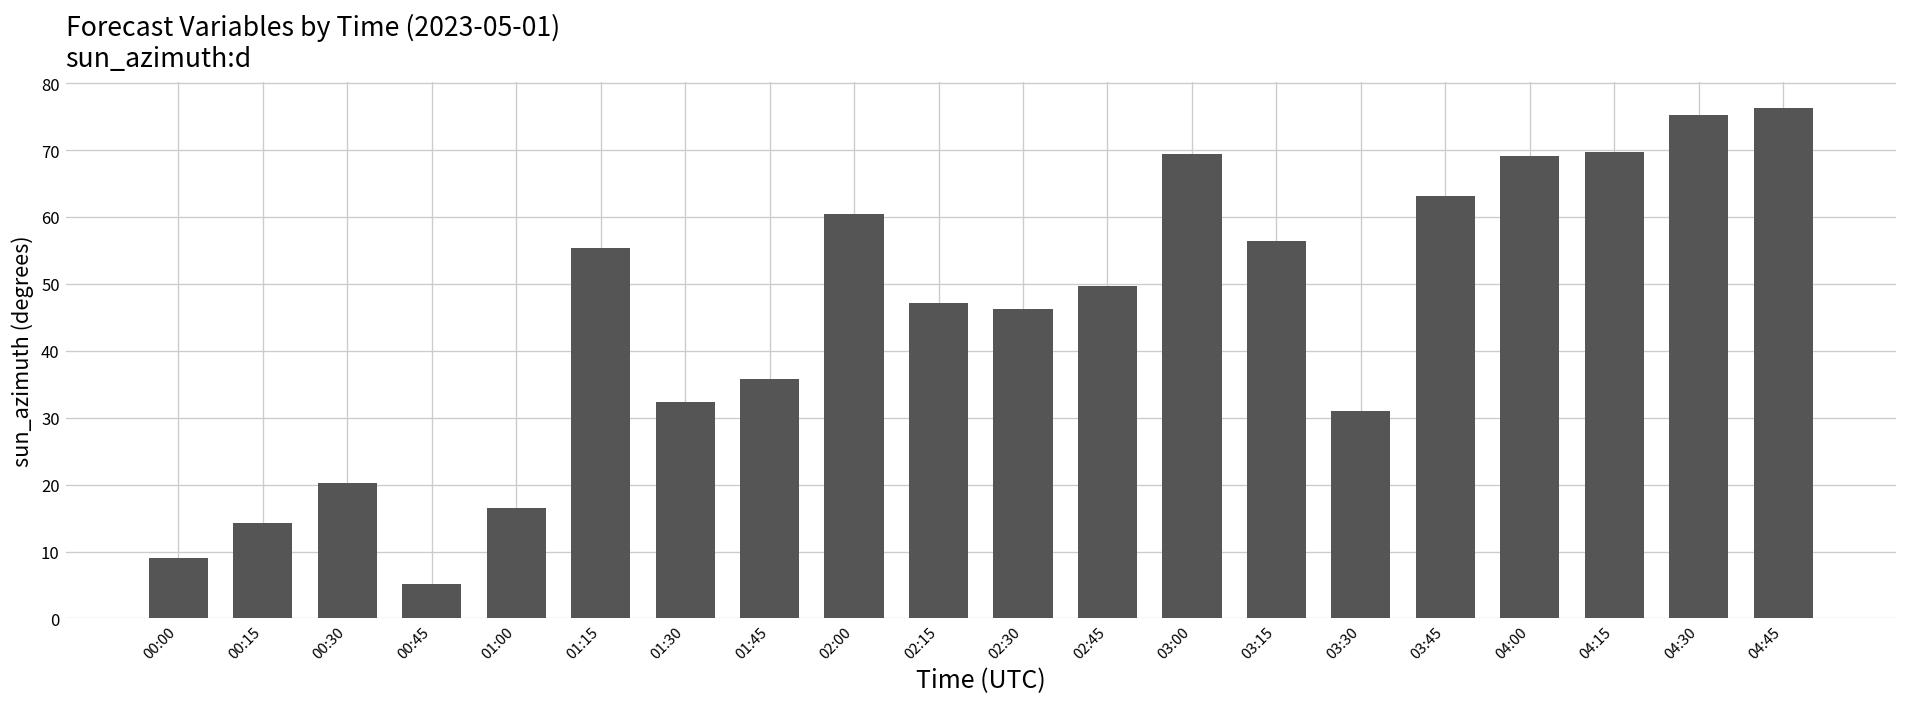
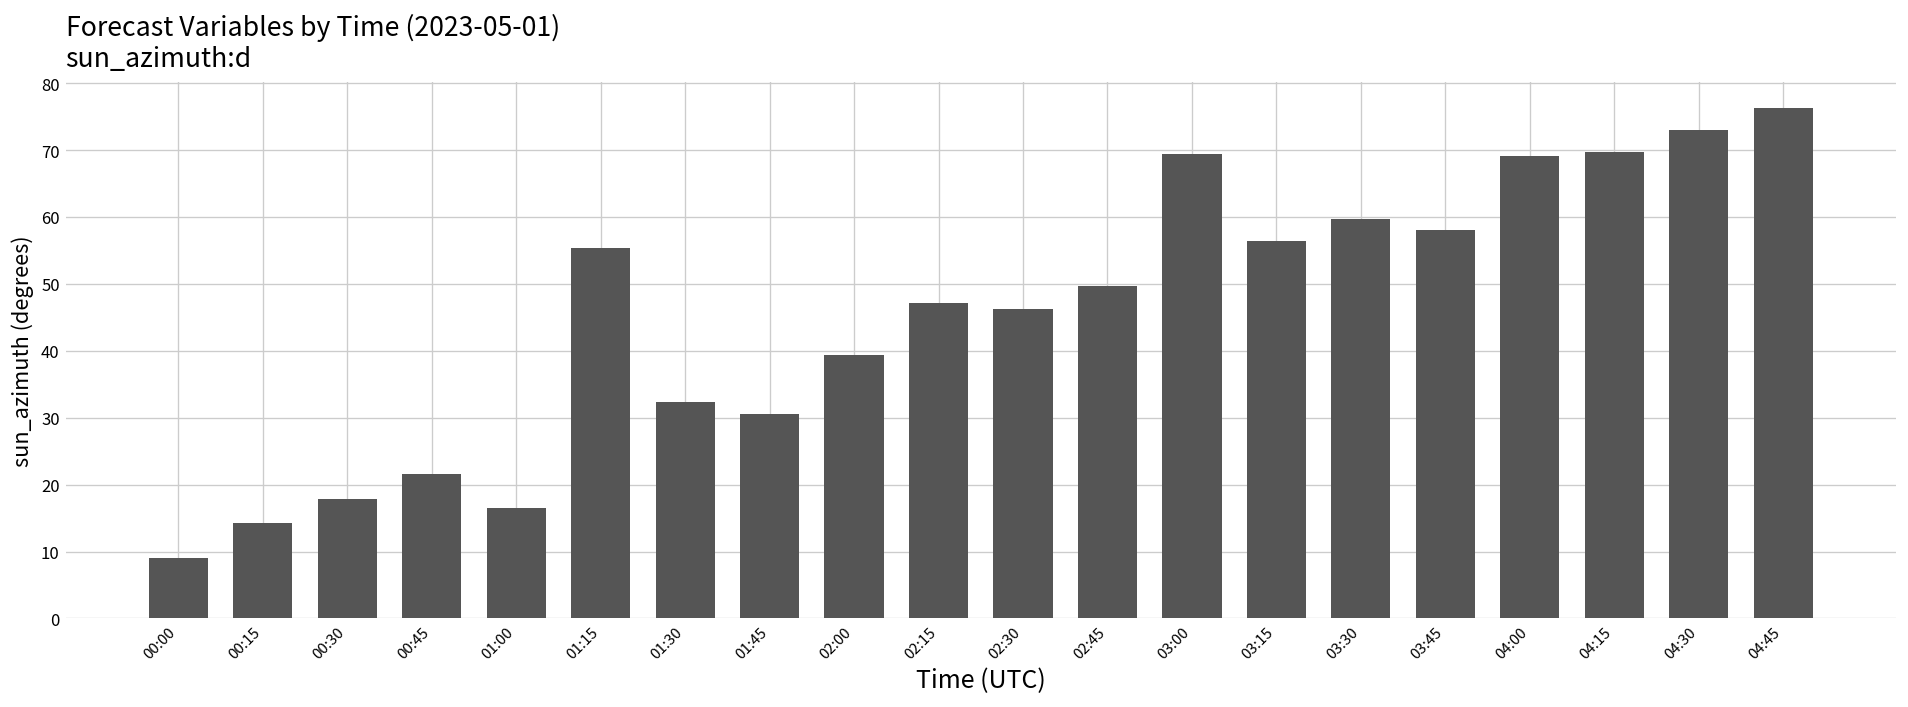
  {
    "00:00": 9,
    "00:15": 14,
-   "00:30": 20,
-   "00:45": 5,
+   "00:30": 18,
+   "00:45": 22,
    "01:00": 17,
    "01:15": 55,
    "01:30": 32,
-   "01:45": 36,
-   "02:00": 61,
+   "01:45": 31,
+   "02:00": 39,
    "02:15": 47,
    "02:30": 46,
    "02:45": 50,
    "03:00": 69,
    "03:15": 56,
-   "03:30": 31,
-   "03:45": 63,
+   "03:30": 60,
+   "03:45": 58,
    "04:00": 69,
    "04:15": 70,
-   "04:30": 75,
+   "04:30": 73,
    "04:45": 76
  }
